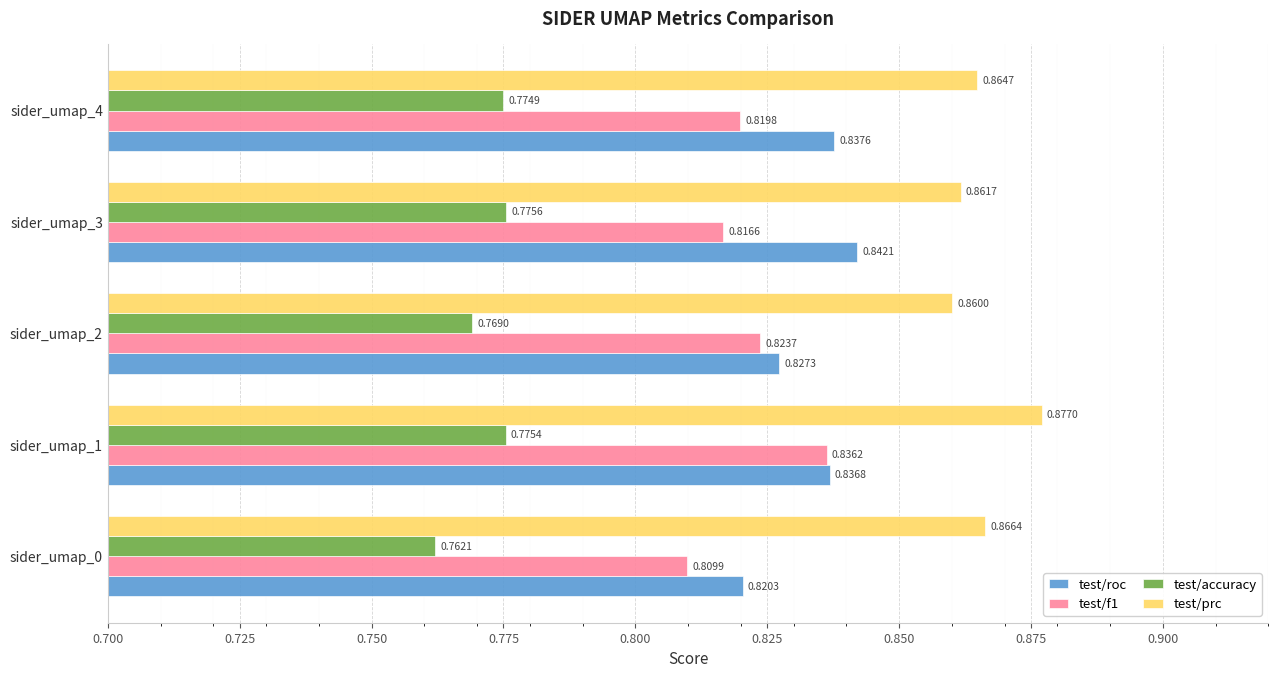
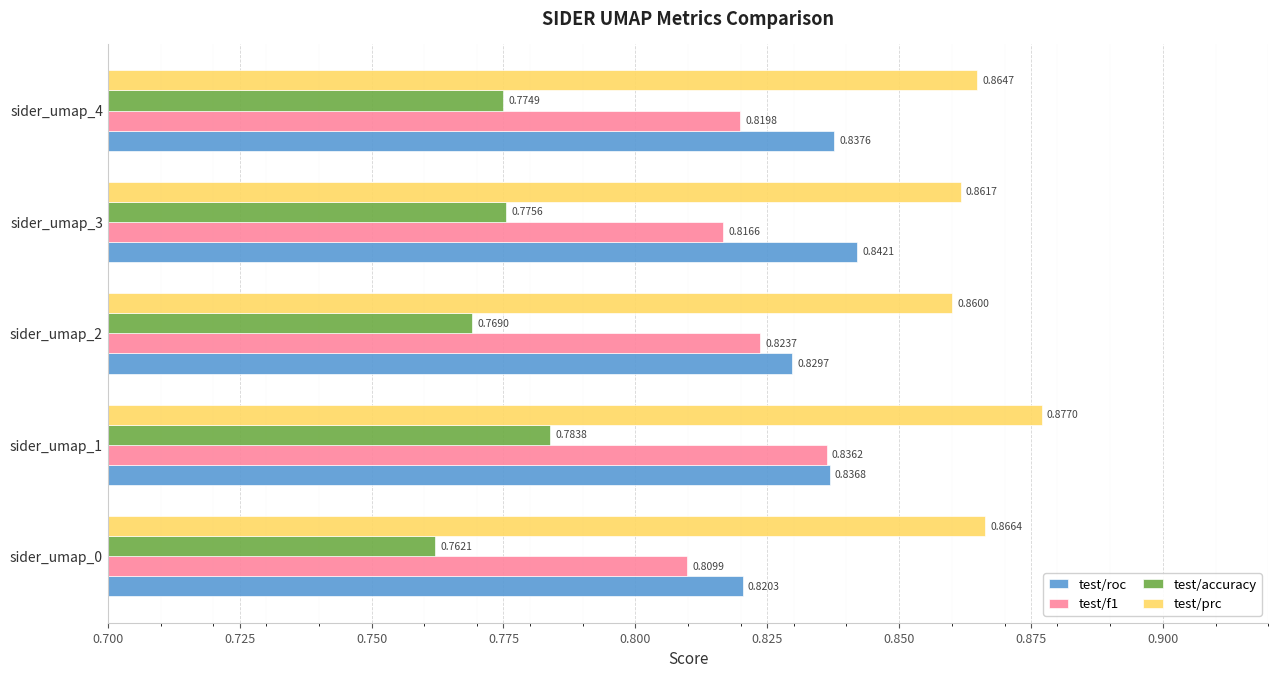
  {
    "test/roc": {
      "sider_umap_4": 0.8376,
      "sider_umap_3": 0.8421,
-     "sider_umap_2": 0.8273,
+     "sider_umap_2": 0.8297,
      "sider_umap_1": 0.8368,
      "sider_umap_0": 0.8203
    },
    "test/f1": {
      "sider_umap_4": 0.8198,
      "sider_umap_3": 0.8166,
      "sider_umap_2": 0.8237,
      "sider_umap_1": 0.8362,
      "sider_umap_0": 0.8099
    },
    "test/accuracy": {
      "sider_umap_4": 0.7749,
      "sider_umap_3": 0.7756,
      "sider_umap_2": 0.7690,
-     "sider_umap_1": 0.7754,
+     "sider_umap_1": 0.7838,
      "sider_umap_0": 0.7621
    },
    "test/prc": {
      "sider_umap_4": 0.8647,
      "sider_umap_3": 0.8617,
      "sider_umap_2": 0.8600,
      "sider_umap_1": 0.8770,
      "sider_umap_0": 0.8664
    }
  }
